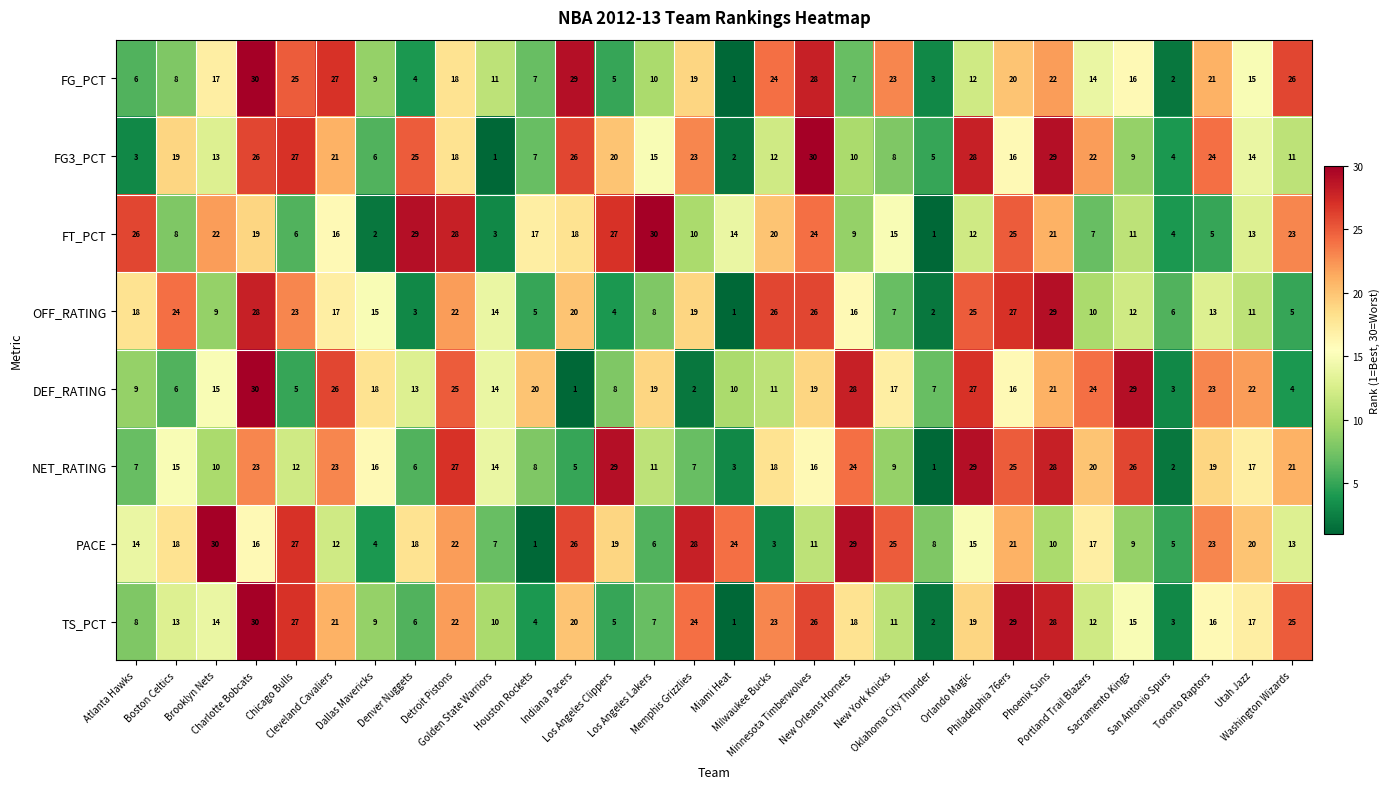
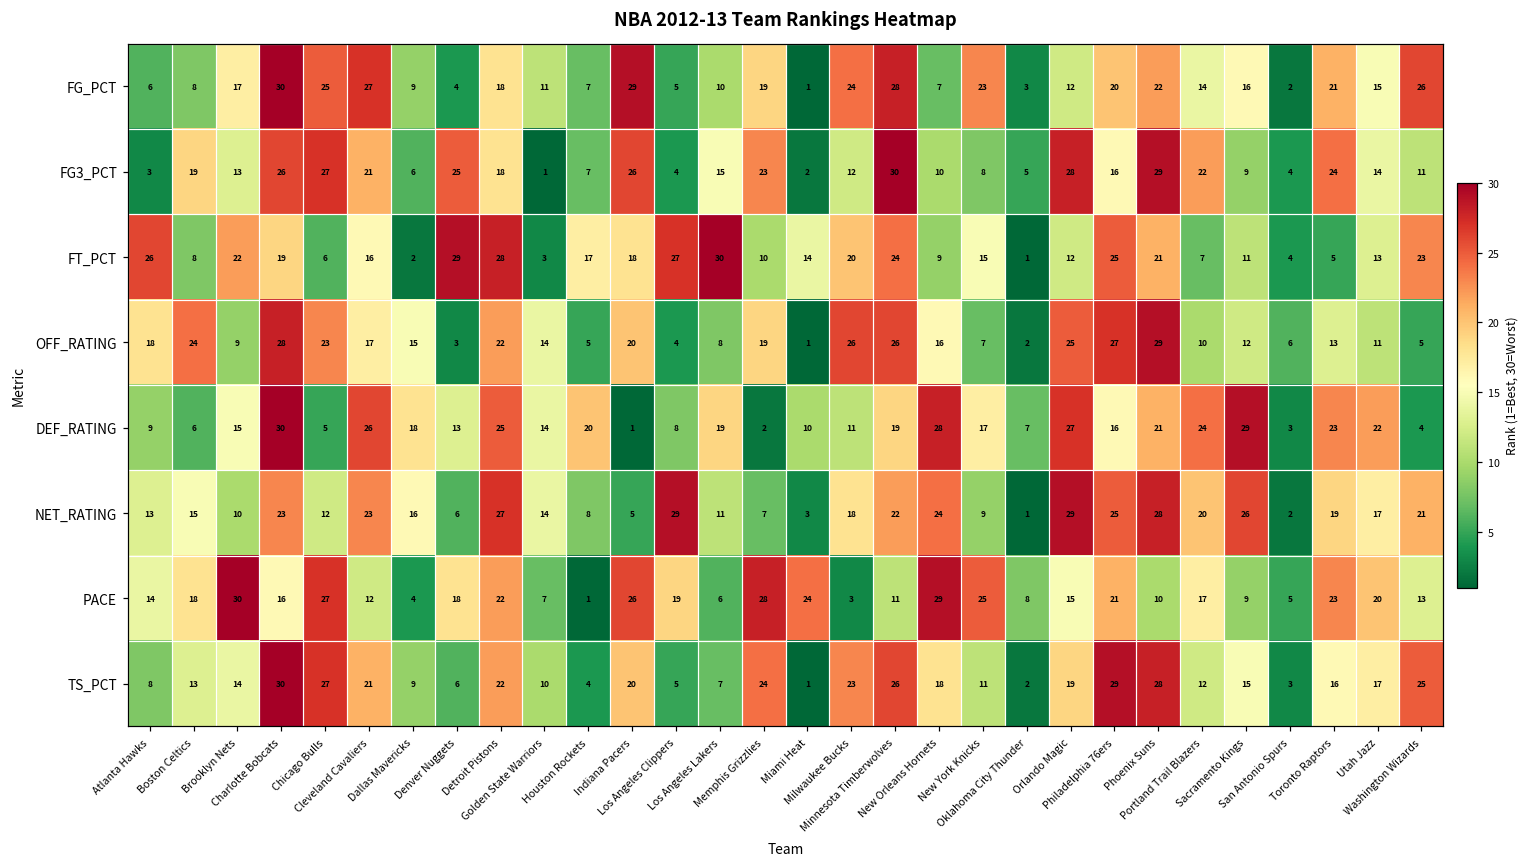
  {
    "FG3_PCT": {
      "Atlanta Hawks": 3,
      "Boston Celtics": 19,
      "Brooklyn Nets": 13,
      "Charlotte Bobcats": 26,
      "Chicago Bulls": 27,
      "Cleveland Cavaliers": 21,
      "Dallas Mavericks": 6,
      "Denver Nuggets": 25,
      "Detroit Pistons": 18,
      "Golden State Warriors": 1,
      "Houston Rockets": 7,
      "Indiana Pacers": 26,
-     "Los Angeles Clippers": 20,
+     "Los Angeles Clippers": 4,
      "Los Angeles Lakers": 15,
      "Memphis Grizzlies": 23,
      "Miami Heat": 2,
      "Milwaukee Bucks": 12,
      "Minnesota Timberwolves": 30,
      "New Orleans Hornets": 10,
      "New York Knicks": 8,
      "Oklahoma City Thunder": 5,
      "Orlando Magic": 28,
      "Philadelphia 76ers": 16,
      "Phoenix Suns": 29,
      "Portland Trail Blazers": 22,
      "Sacramento Kings": 9,
      "San Antonio Spurs": 4,
      "Toronto Raptors": 24,
      "Utah Jazz": 14,
      "Washington Wizards": 11
    },
    "NET_RATING": {
-     "Atlanta Hawks": 7,
+     "Atlanta Hawks": 13,
      "Boston Celtics": 15,
      "Brooklyn Nets": 10,
      "Charlotte Bobcats": 23,
      "Chicago Bulls": 12,
      "Cleveland Cavaliers": 23,
      "Dallas Mavericks": 16,
      "Denver Nuggets": 6,
      "Detroit Pistons": 27,
      "Golden State Warriors": 14,
      "Houston Rockets": 8,
      "Indiana Pacers": 5,
      "Los Angeles Clippers": 29,
      "Los Angeles Lakers": 11,
      "Memphis Grizzlies": 7,
      "Miami Heat": 3,
      "Milwaukee Bucks": 18,
-     "Minnesota Timberwolves": 16,
+     "Minnesota Timberwolves": 22,
      "New Orleans Hornets": 24,
      "New York Knicks": 9,
      "Oklahoma City Thunder": 1,
      "Orlando Magic": 29,
      "Philadelphia 76ers": 25,
      "Phoenix Suns": 28,
      "Portland Trail Blazers": 20,
      "Sacramento Kings": 26,
      "San Antonio Spurs": 2,
      "Toronto Raptors": 19,
      "Utah Jazz": 17,
      "Washington Wizards": 21
    }
  }
